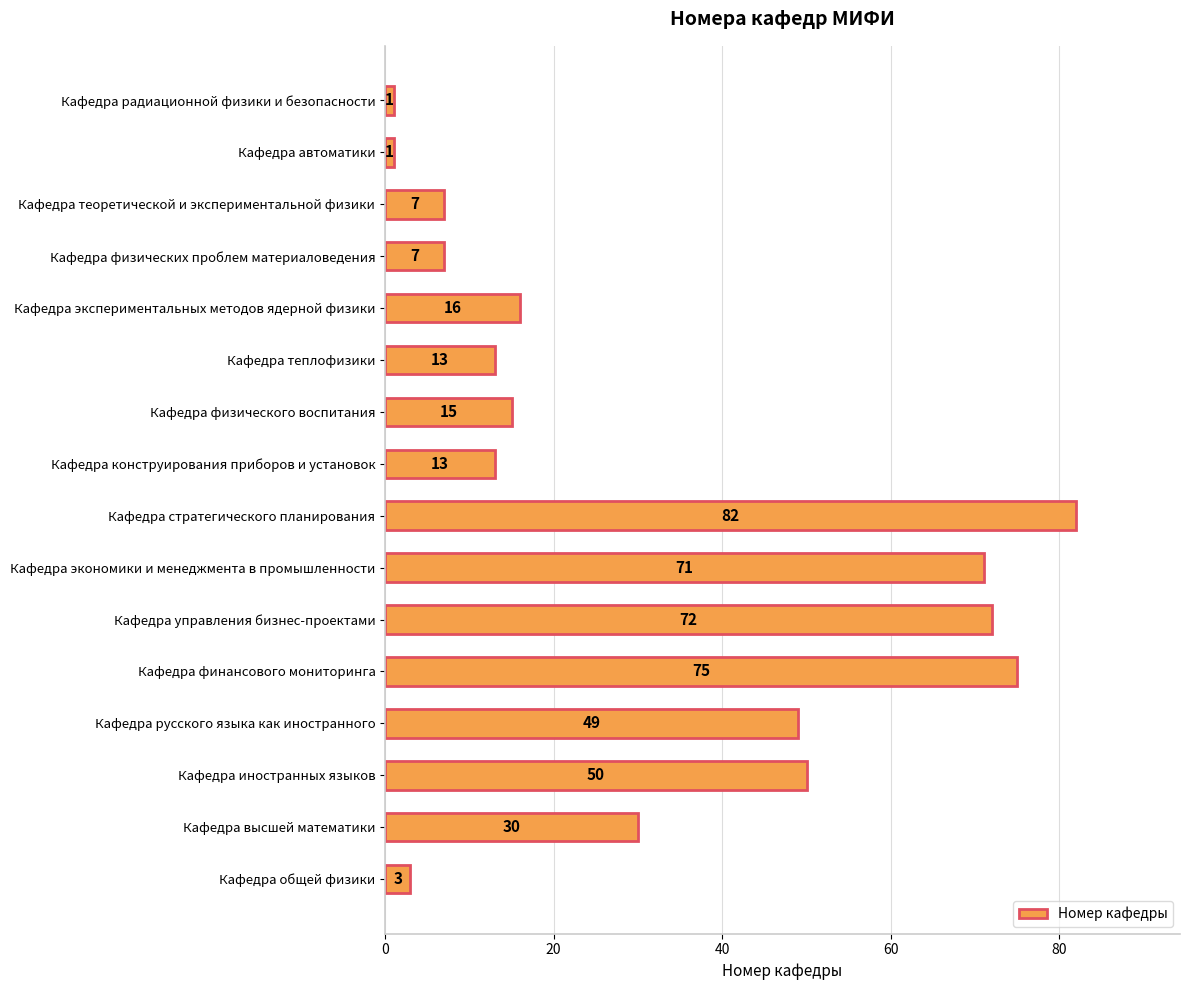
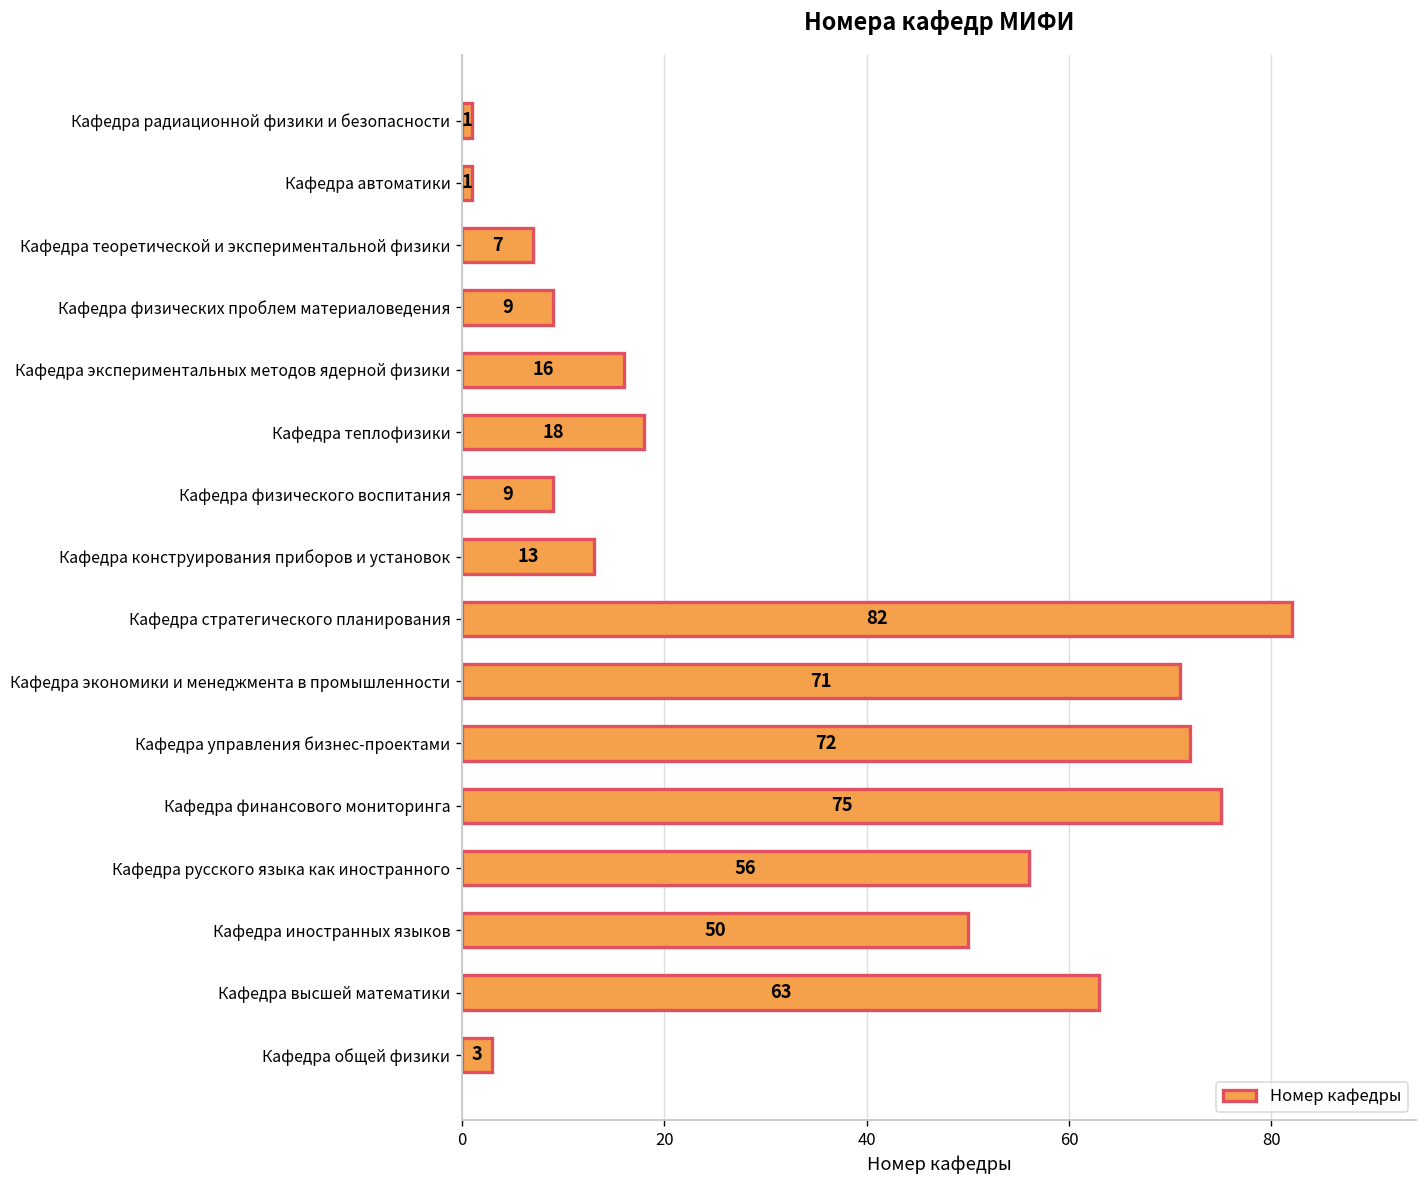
  {
    "Кафедра радиационной физики и безопасности": 1,
    "Кафедра автоматики": 1,
    "Кафедра теоретической и экспериментальной физики": 7,
-   "Кафедра физических проблем материаловедения": 7,
+   "Кафедра физических проблем материаловедения": 9,
    "Кафедра экспериментальных методов ядерной физики": 16,
-   "Кафедра теплофизики": 13,
-   "Кафедра физического воспитания": 15,
+   "Кафедра теплофизики": 18,
+   "Кафедра физического воспитания": 9,
    "Кафедра конструирования приборов и установок": 13,
    "Кафедра стратегического планирования": 82,
    "Кафедра экономики и менеджмента в промышленности": 71,
    "Кафедра управления бизнес-проектами": 72,
    "Кафедра финансового мониторинга": 75,
-   "Кафедра русского языка как иностранного": 49,
+   "Кафедра русского языка как иностранного": 56,
    "Кафедра иностранных языков": 50,
-   "Кафедра высшей математики": 30,
+   "Кафедра высшей математики": 63,
    "Кафедра общей физики": 3
  }
